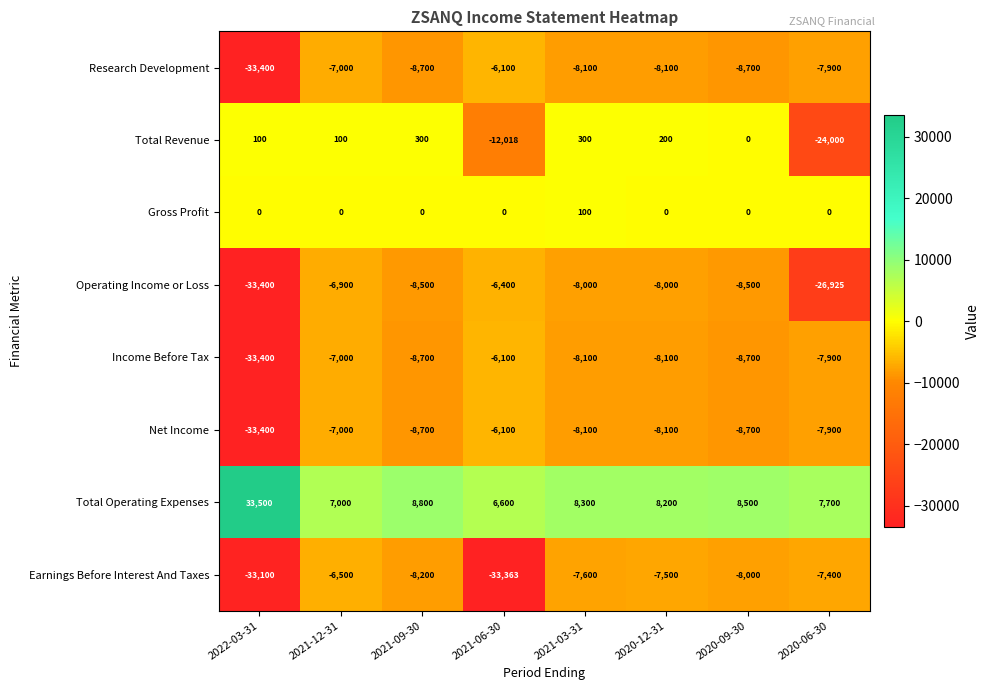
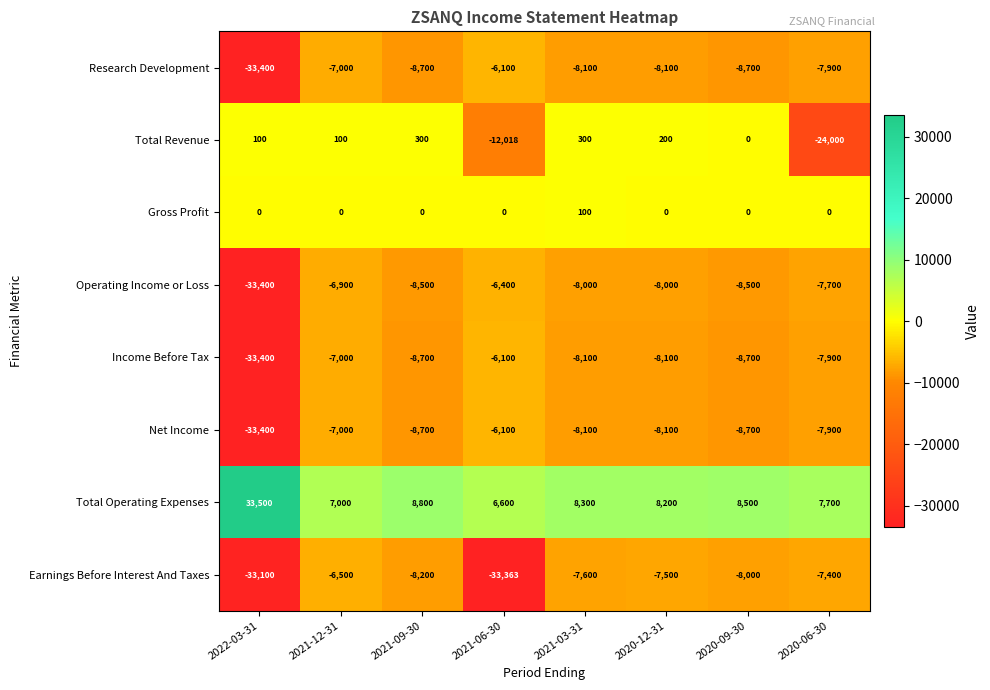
  {
    "Research Development": {
      "2022-03-31": "-33,400",
      "2021-12-31": "-7,000",
      "2021-09-30": "-8,700",
      "2021-06-30": "-6,100",
      "2021-03-31": "-8,100",
      "2020-12-31": "-8,100",
      "2020-09-30": "-8,700",
      "2020-06-30": "-7,900"
    },
    "Total Revenue": {
      "2022-03-31": "100",
      "2021-12-31": "100",
      "2021-09-30": "300",
      "2021-06-30": "-12,018",
      "2021-03-31": "300",
      "2020-12-31": "200",
      "2020-09-30": "0",
      "2020-06-30": "-24,000"
    },
    "Gross Profit": {
      "2022-03-31": "0",
      "2021-12-31": "0",
      "2021-09-30": "0",
      "2021-06-30": "0",
      "2021-03-31": "100",
      "2020-12-31": "0",
      "2020-09-30": "0",
      "2020-06-30": "0"
    },
    "Operating Income or Loss": {
      "2022-03-31": "-33,400",
      "2021-12-31": "-6,900",
      "2021-09-30": "-8,500",
      "2021-06-30": "-6,400",
      "2021-03-31": "-8,000",
      "2020-12-31": "-8,000",
      "2020-09-30": "-8,500",
-     "2020-06-30": "-26,925"
+     "2020-06-30": "-7,700"
    },
    "Income Before Tax": {
      "2022-03-31": "-33,400",
      "2021-12-31": "-7,000",
      "2021-09-30": "-8,700",
      "2021-06-30": "-6,100",
      "2021-03-31": "-8,100",
      "2020-12-31": "-8,100",
      "2020-09-30": "-8,700",
      "2020-06-30": "-7,900"
    },
    "Net Income": {
      "2022-03-31": "-33,400",
      "2021-12-31": "-7,000",
      "2021-09-30": "-8,700",
      "2021-06-30": "-6,100",
      "2021-03-31": "-8,100",
      "2020-12-31": "-8,100",
      "2020-09-30": "-8,700",
      "2020-06-30": "-7,900"
    },
    "Total Operating Expenses": {
      "2022-03-31": "33,500",
      "2021-12-31": "7,000",
      "2021-09-30": "8,800",
      "2021-06-30": "6,600",
      "2021-03-31": "8,300",
      "2020-12-31": "8,200",
      "2020-09-30": "8,500",
      "2020-06-30": "7,700"
    },
    "Earnings Before Interest And Taxes": {
      "2022-03-31": "-33,100",
      "2021-12-31": "-6,500",
      "2021-09-30": "-8,200",
      "2021-06-30": "-33,363",
      "2021-03-31": "-7,600",
      "2020-12-31": "-7,500",
      "2020-09-30": "-8,000",
      "2020-06-30": "-7,400"
    }
  }
